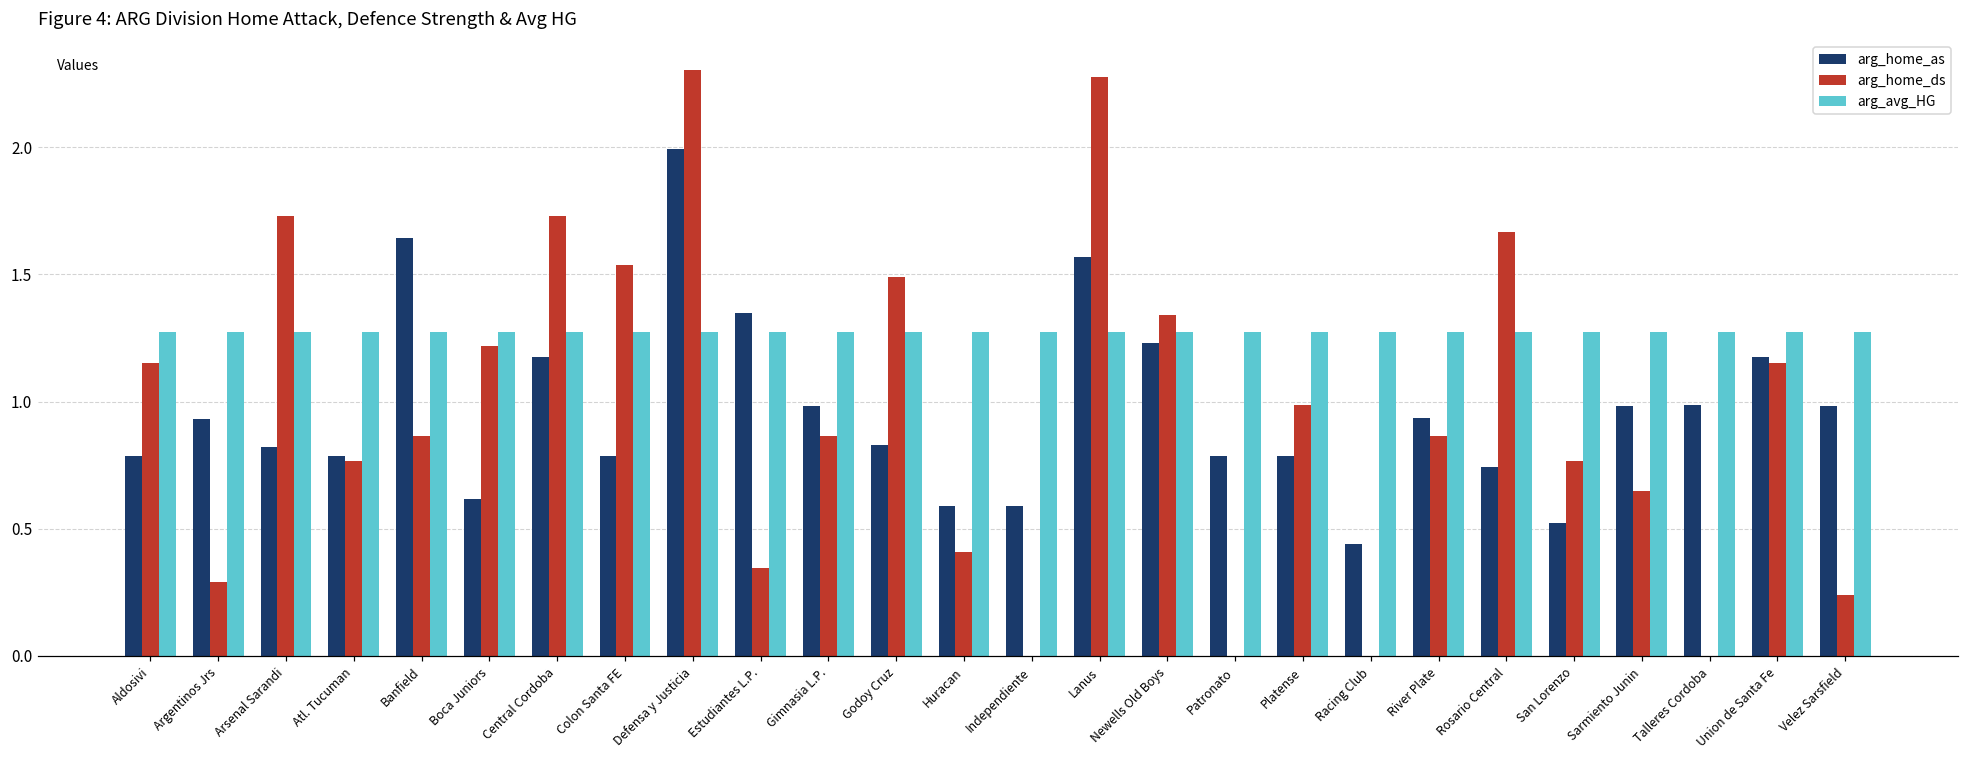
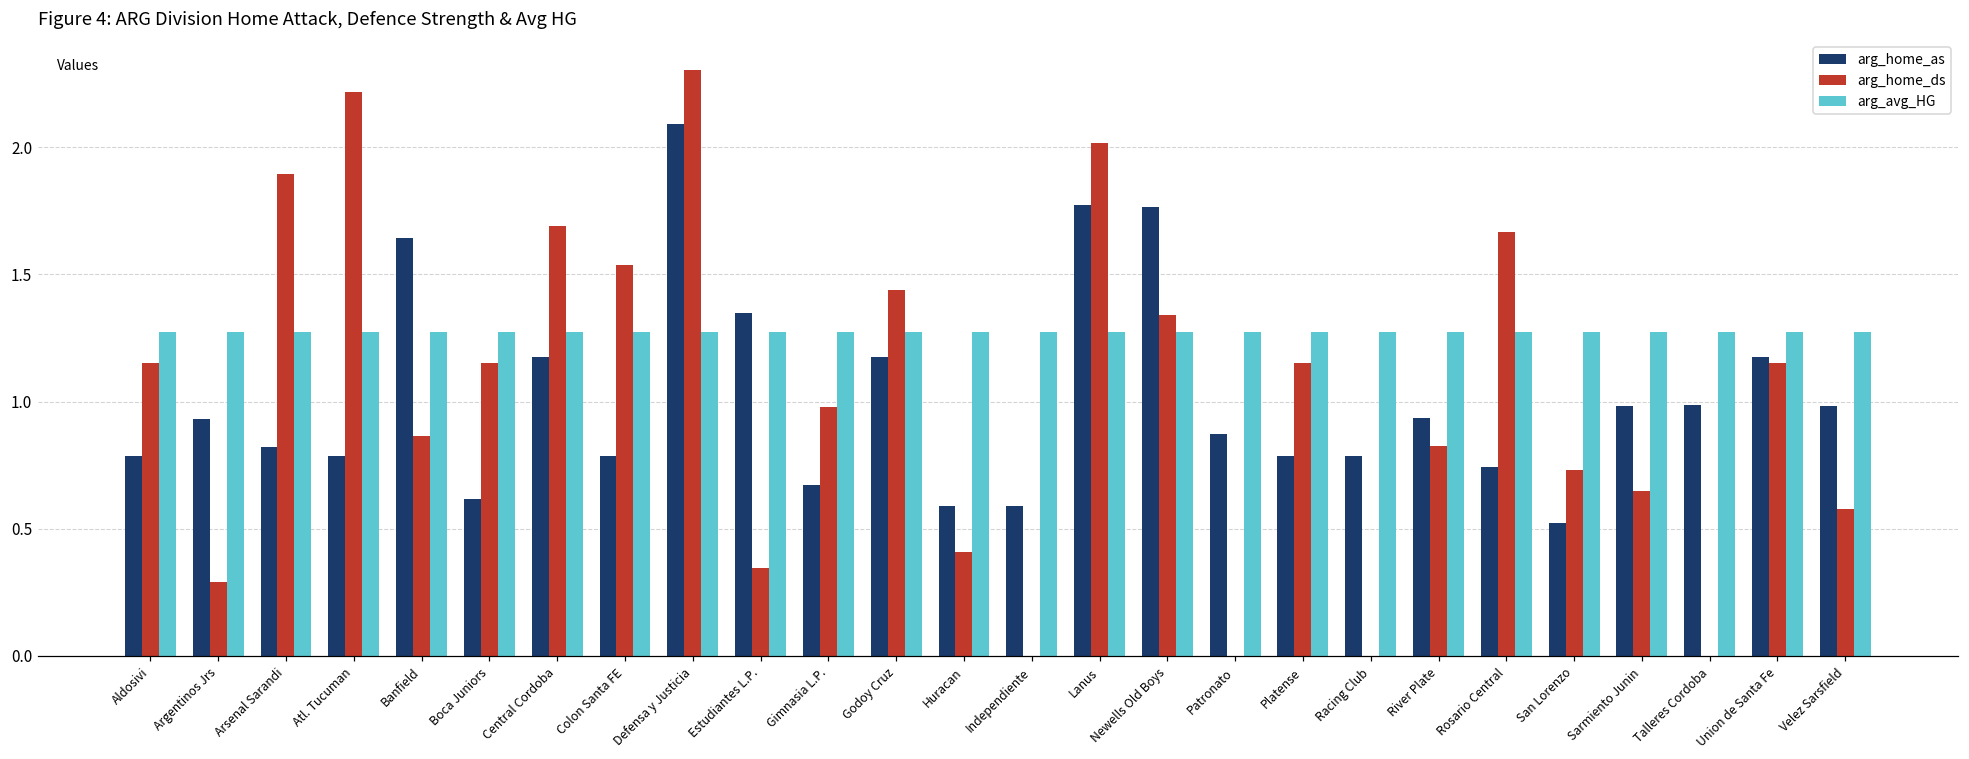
  {
    "arg_home_as": {
      "Aldosivi": 0.78,
      "Argentinos Jrs": 0.93,
      "Arsenal Sarandi": 0.82,
      "Atl. Tucuman": 0.78,
      "Banfield": 1.64,
      "Boca Juniors": 0.62,
      "Central Cordoba": 1.18,
      "Colon Santa FE": 0.78,
-     "Defensa y Justicia": 1.99,
+     "Defensa y Justicia": 2.09,
      "Estudiantes L.P.": 1.35,
-     "Gimnasia L.P.": 0.98,
-     "Godoy Cruz": 0.83,
+     "Gimnasia L.P.": 0.67,
+     "Godoy Cruz": 1.18,
      "Huracan": 0.59,
      "Independiente": 0.59,
-     "Lanus": 1.57,
-     "Newells Old Boys": 1.23,
-     "Patronato": 0.78,
+     "Lanus": 1.77,
+     "Newells Old Boys": 1.77,
+     "Patronato": 0.87,
      "Platense": 0.78,
-     "Racing Club": 0.44,
+     "Racing Club": 0.78,
      "River Plate": 0.94,
      "Rosario Central": 0.74,
      "San Lorenzo": 0.52,
      "Sarmiento Junin": 0.98,
      "Talleres Cordoba": 0.99,
      "Union de Santa Fe": 1.18,
      "Velez Sarsfield": 0.98
    },
    "arg_home_ds": {
      "Aldosivi": 1.15,
      "Argentinos Jrs": 0.29,
-     "Arsenal Sarandi": 1.73,
-     "Atl. Tucuman": 0.77,
+     "Arsenal Sarandi": 1.89,
+     "Atl. Tucuman": 2.22,
      "Banfield": 0.86,
-     "Boca Juniors": 1.22,
-     "Central Cordoba": 1.73,
+     "Boca Juniors": 1.15,
+     "Central Cordoba": 1.69,
      "Colon Santa FE": 1.54,
      "Defensa y Justicia": 2.30,
      "Estudiantes L.P.": 0.35,
-     "Gimnasia L.P.": 0.86,
-     "Godoy Cruz": 1.49,
+     "Gimnasia L.P.": 0.98,
+     "Godoy Cruz": 1.44,
      "Huracan": 0.41,
      "Independiente": 0.00,
-     "Lanus": 2.28,
+     "Lanus": 2.02,
      "Newells Old Boys": 1.34,
      "Patronato": 0.00,
-     "Platense": 0.99,
+     "Platense": 1.15,
      "Racing Club": 0.00,
-     "River Plate": 0.86,
+     "River Plate": 0.83,
      "Rosario Central": 1.66,
-     "San Lorenzo": 0.77,
+     "San Lorenzo": 0.73,
      "Sarmiento Junin": 0.65,
      "Talleres Cordoba": 0.00,
      "Union de Santa Fe": 1.15,
-     "Velez Sarsfield": 0.24
+     "Velez Sarsfield": 0.58
    },
    "arg_avg_HG": {
      "Aldosivi": 1.27,
      "Argentinos Jrs": 1.27,
      "Arsenal Sarandi": 1.27,
      "Atl. Tucuman": 1.27,
      "Banfield": 1.27,
      "Boca Juniors": 1.27,
      "Central Cordoba": 1.27,
      "Colon Santa FE": 1.27,
      "Defensa y Justicia": 1.27,
      "Estudiantes L.P.": 1.27,
      "Gimnasia L.P.": 1.27,
      "Godoy Cruz": 1.27,
      "Huracan": 1.27,
      "Independiente": 1.27,
      "Lanus": 1.27,
      "Newells Old Boys": 1.27,
      "Patronato": 1.27,
      "Platense": 1.27,
      "Racing Club": 1.27,
      "River Plate": 1.27,
      "Rosario Central": 1.27,
      "San Lorenzo": 1.27,
      "Sarmiento Junin": 1.27,
      "Talleres Cordoba": 1.27,
      "Union de Santa Fe": 1.27,
      "Velez Sarsfield": 1.27
    }
  }
